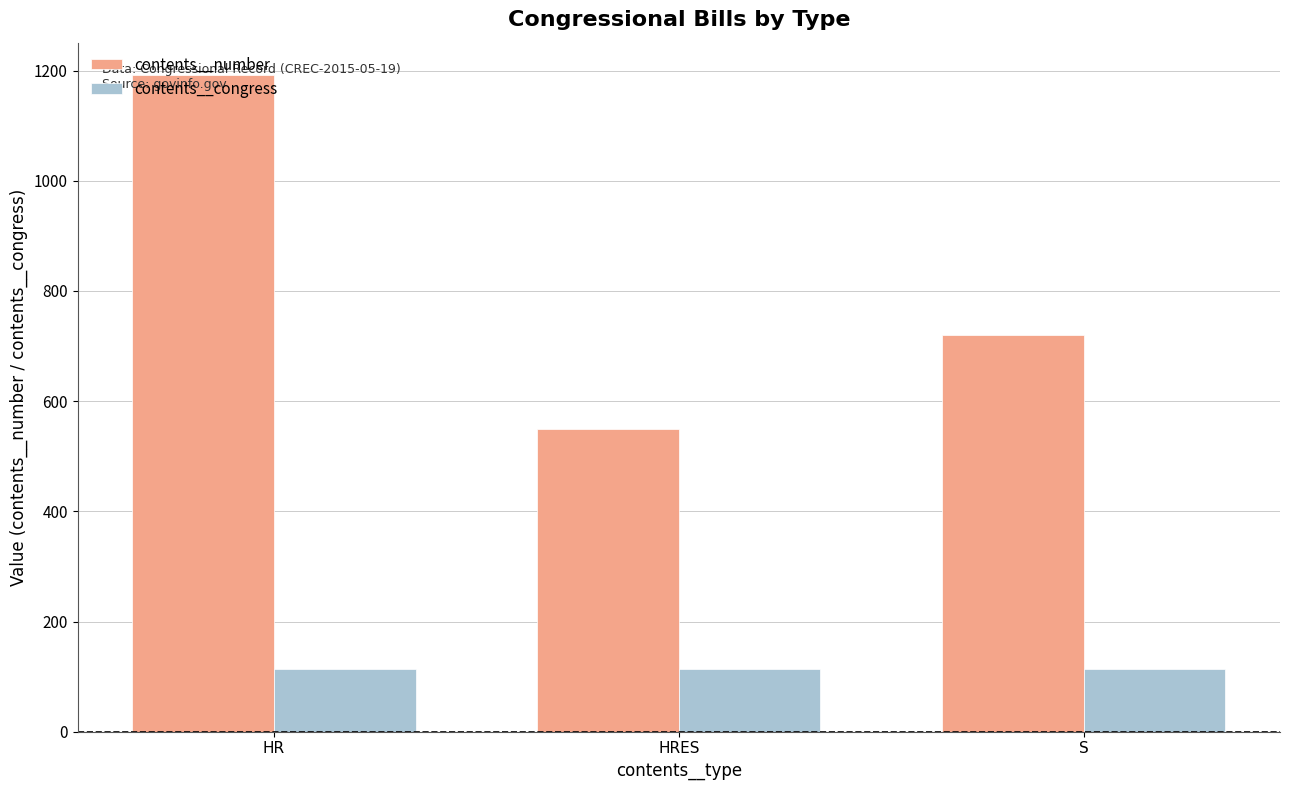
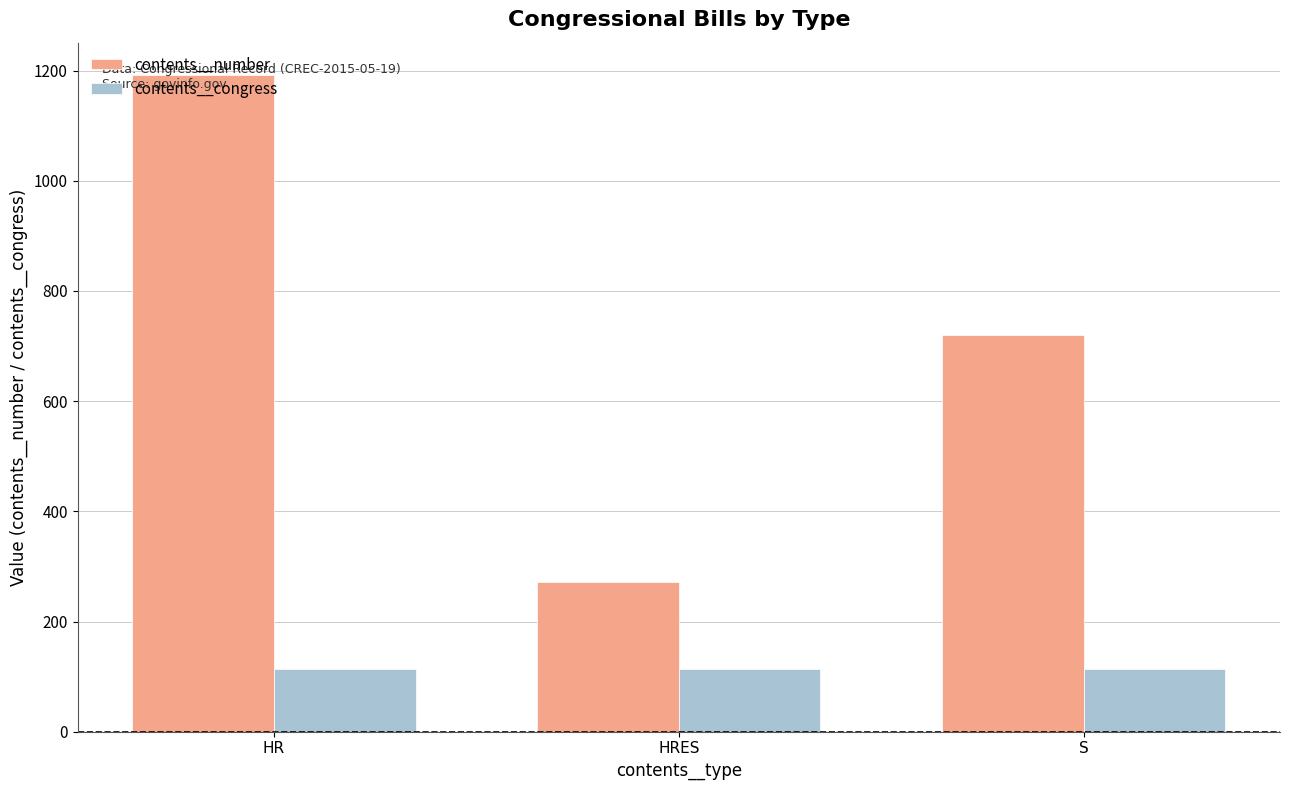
  {
    "contents__number": {
-     "HRES": 550,
+     "HRES": 270,
      "S": 720
    },
    "contents__congress": {
      "HR": 110,
      "HRES": 110,
      "S": 110
    }
  }
